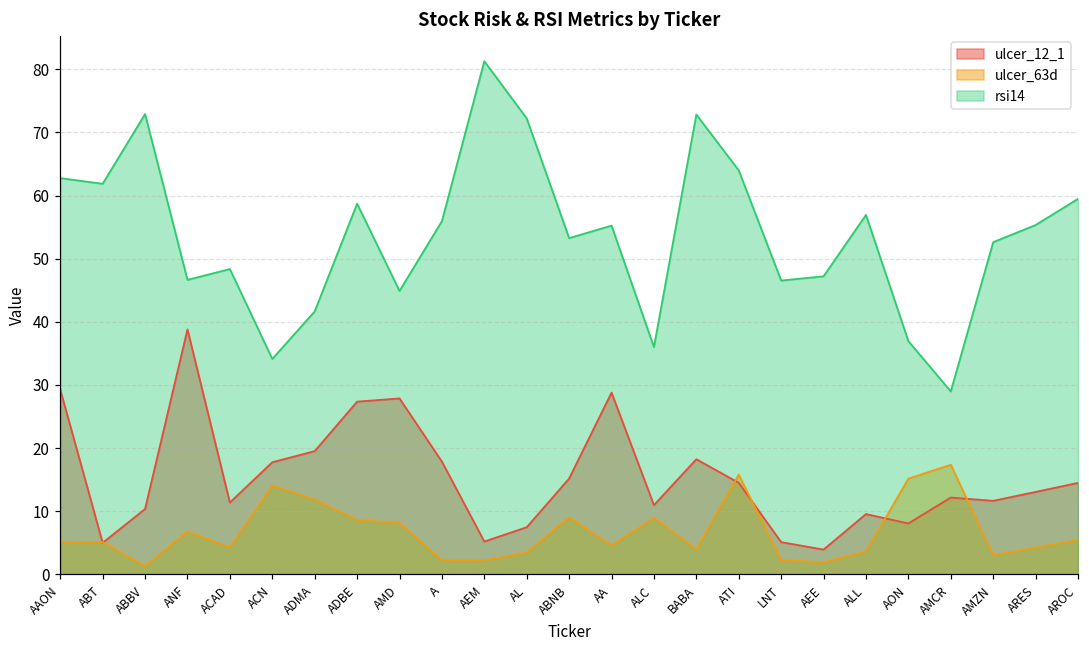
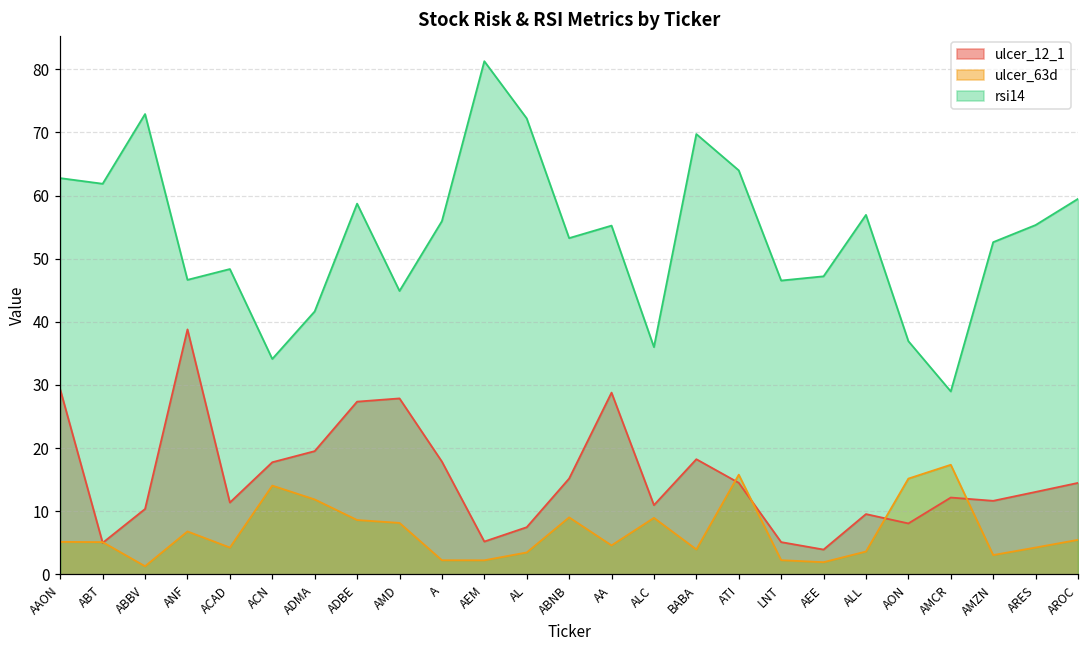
  {
    "ulcer_12_1": {
      "AAON": 29,
      "ABBV": 10,
      "ANF": 39,
      "ACAD": 11,
      "ACN": 18,
      "ADMA": 20,
      "ADBE": 27,
      "AMD": 28,
      "A": 18,
      "AEM": 5,
      "AL": 7,
      "ABNB": 15,
      "AA": 29,
      "ALC": 11,
      "BABA": 18,
      "ATI": 15,
      "LNT": 5,
      "AEE": 4,
      "ALL": 10,
      "AON": 8,
      "AMCR": 12,
      "AMZN": 12,
      "ARES": 13,
      "AROC": 14
    },
    "ulcer_63d": {
      "AAON": 5,
      "ABBV": 1,
      "ANF": 7,
      "ACAD": 4,
      "ACN": 14,
      "ADMA": 12,
      "ADBE": 9,
      "AMD": 8,
      "A": 2,
      "AEM": 2,
      "AL": 3,
      "ABNB": 9,
      "AA": 5,
      "ALC": 9,
      "BABA": 4,
      "ATI": 16,
      "LNT": 2,
      "AEE": 2,
      "ALL": 4,
      "AON": 15,
      "AMCR": 17,
      "AMZN": 3,
      "ARES": 4,
      "AROC": 5
    },
    "rsi14": {
      "AAON": 63,
      "ABT": 62,
      "ABBV": 73,
      "ANF": 47,
      "ACAD": 48,
      "ACN": 34,
      "ADMA": 42,
      "ADBE": 59,
      "AMD": 45,
      "A": 56,
      "AEM": 81,
      "AL": 72,
      "ABNB": 53,
      "AA": 55,
      "ALC": 36,
-     "BABA": 73,
+     "BABA": 70,
      "ATI": 64,
      "LNT": 47,
      "AEE": 47,
      "ALL": 57,
      "AON": 37,
      "AMCR": 29,
      "AMZN": 53,
      "ARES": 55,
      "AROC": 59
    }
  }
